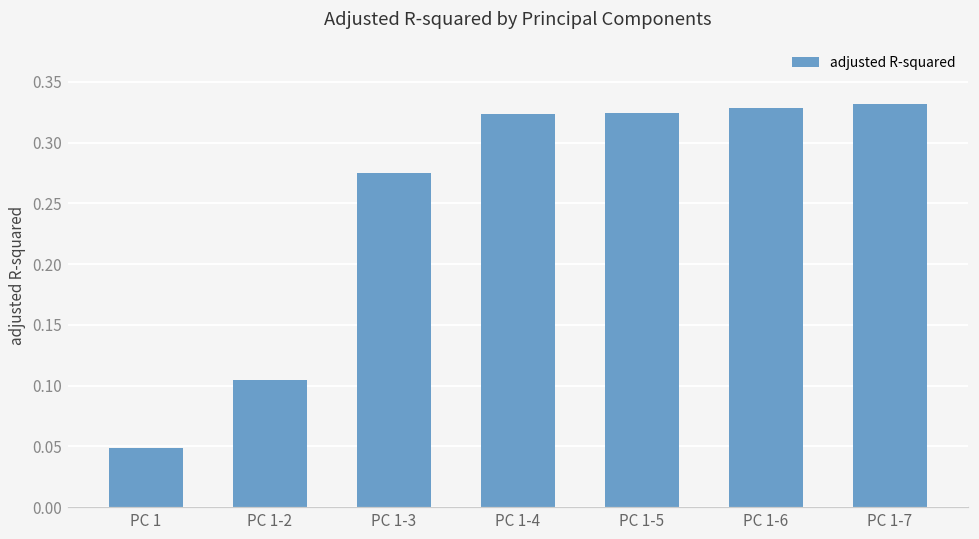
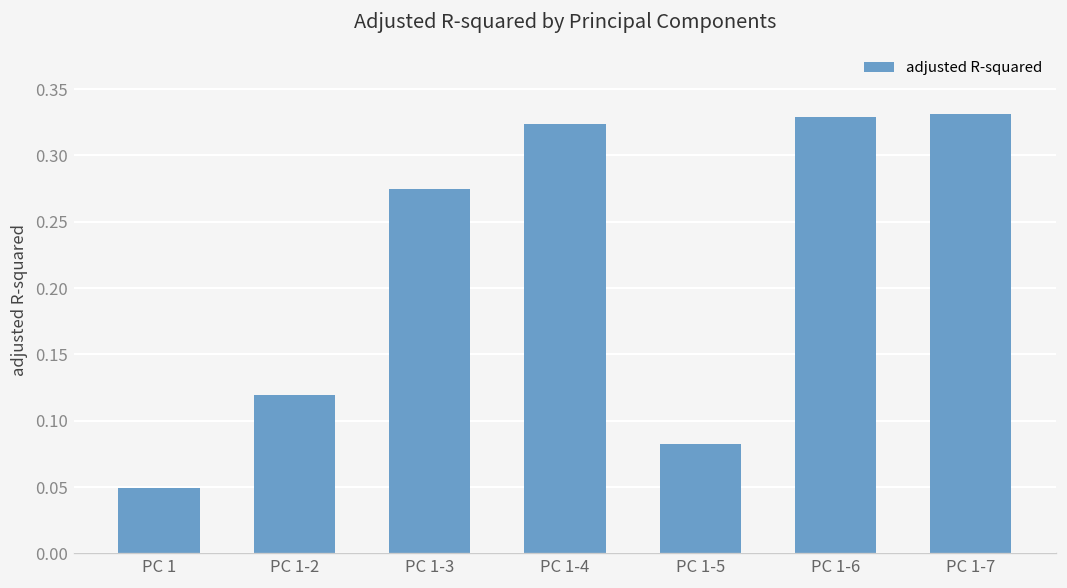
  {
    "PC 1": 0.049,
-   "PC 1-2": 0.105,
+   "PC 1-2": 0.120,
    "PC 1-3": 0.275,
    "PC 1-4": 0.324,
-   "PC 1-5": 0.325,
+   "PC 1-5": 0.082,
    "PC 1-6": 0.329,
    "PC 1-7": 0.332
  }
